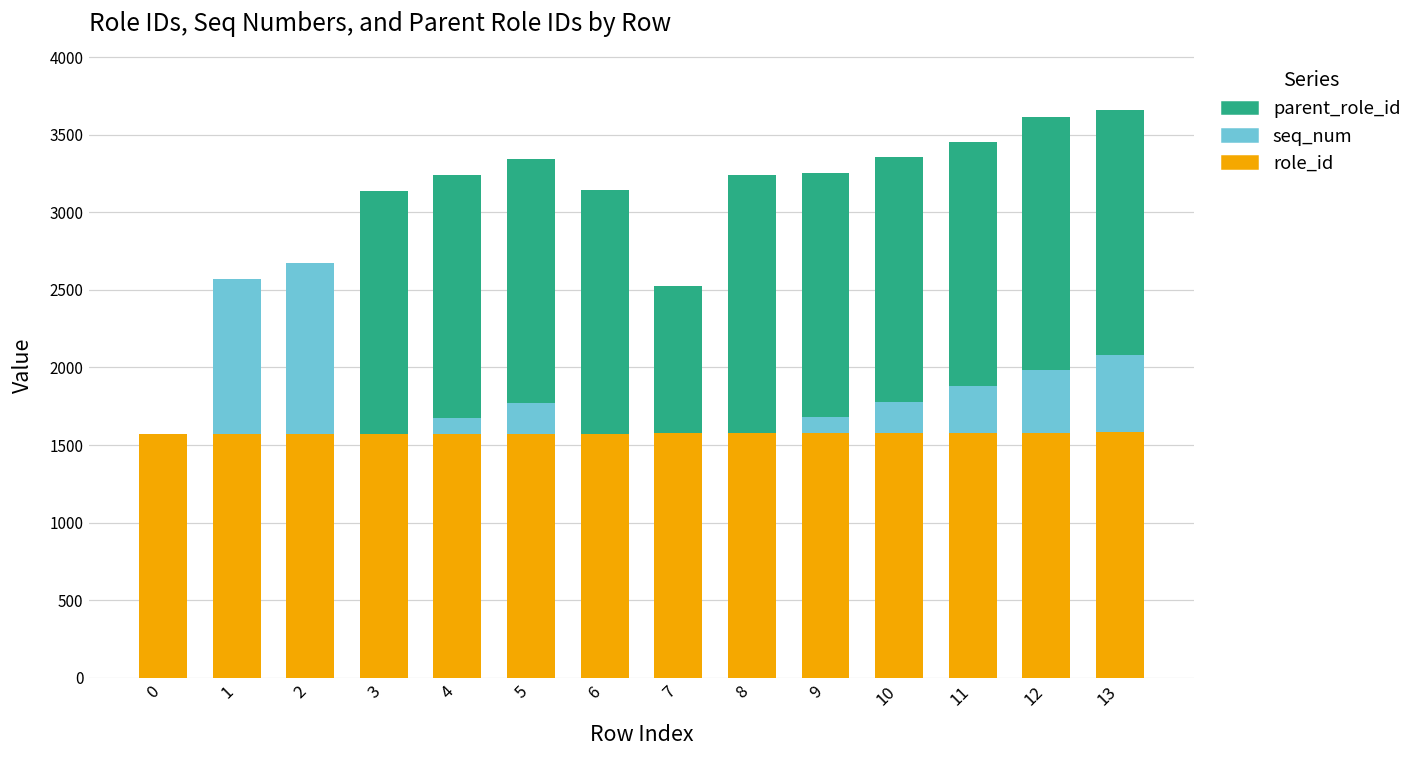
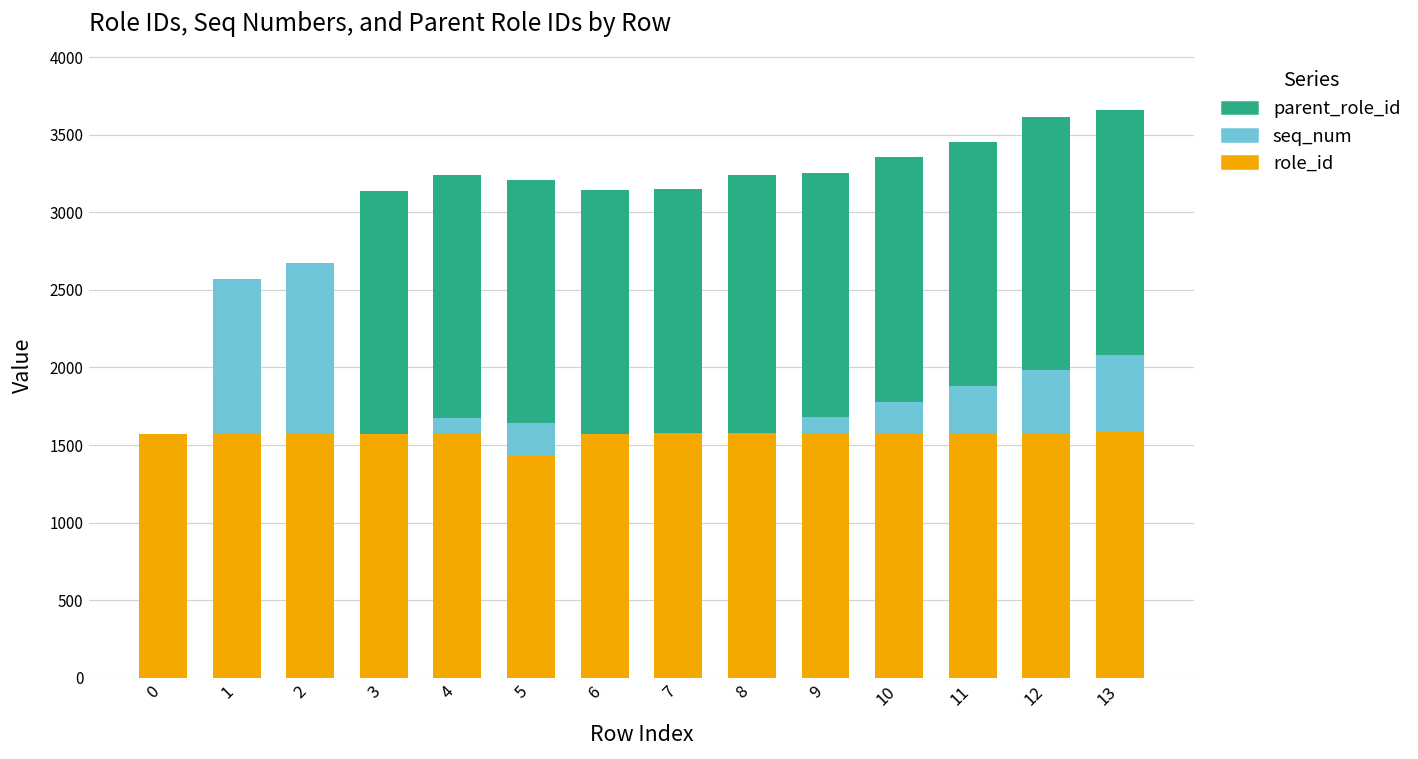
  {
    "role_id": {
      "0": 1570,
      "1": 1570,
      "2": 1570,
      "3": 1570,
      "4": 1570,
-     "5": 1570,
+     "5": 1440,
      "6": 1570,
      "7": 1580,
      "8": 1580,
      "9": 1580,
      "10": 1580,
      "11": 1580,
      "12": 1580,
      "13": 1580
    },
    "seq_num": {
      "1": 1000,
      "2": 1100,
      "3": 0,
      "4": 100,
      "5": 200,
      "6": 0,
      "8": 0,
      "9": 100,
      "10": 200,
      "11": 300,
      "12": 400,
      "13": 500
    },
    "parent_role_id": {
      "0": 0,
      "1": 0,
      "2": 0,
      "3": 1570,
      "4": 1570,
      "5": 1570,
      "6": 1570,
-     "7": 950,
+     "7": 1570,
      "8": 1670,
      "9": 1570,
      "10": 1570,
      "11": 1570,
      "12": 1640,
      "13": 1570
    }
  }
